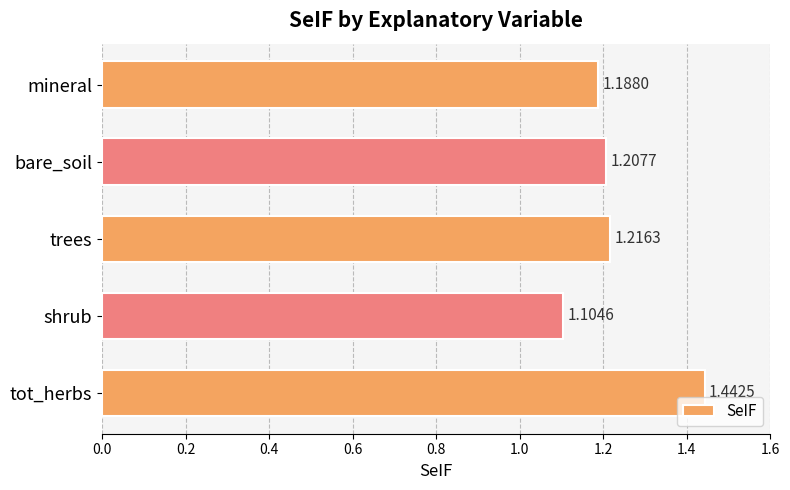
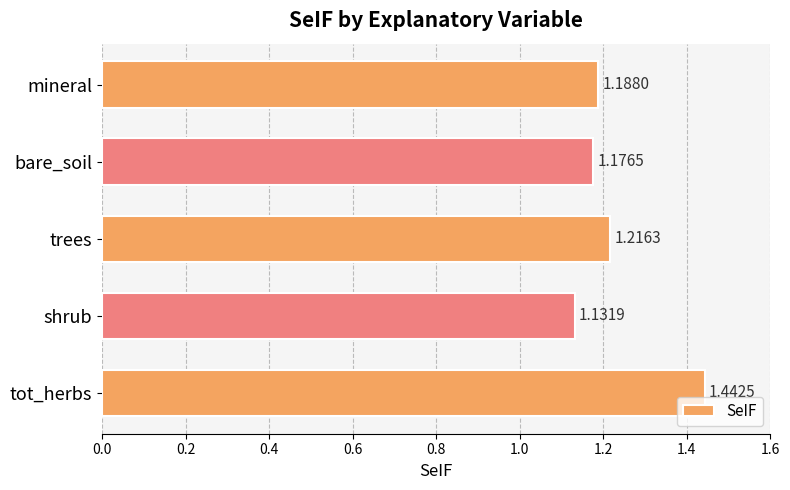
  {
    "mineral": 1.1880,
-   "bare_soil": 1.2077,
+   "bare_soil": 1.1765,
    "trees": 1.2163,
-   "shrub": 1.1046
+   "shrub": 1.1319
  }
